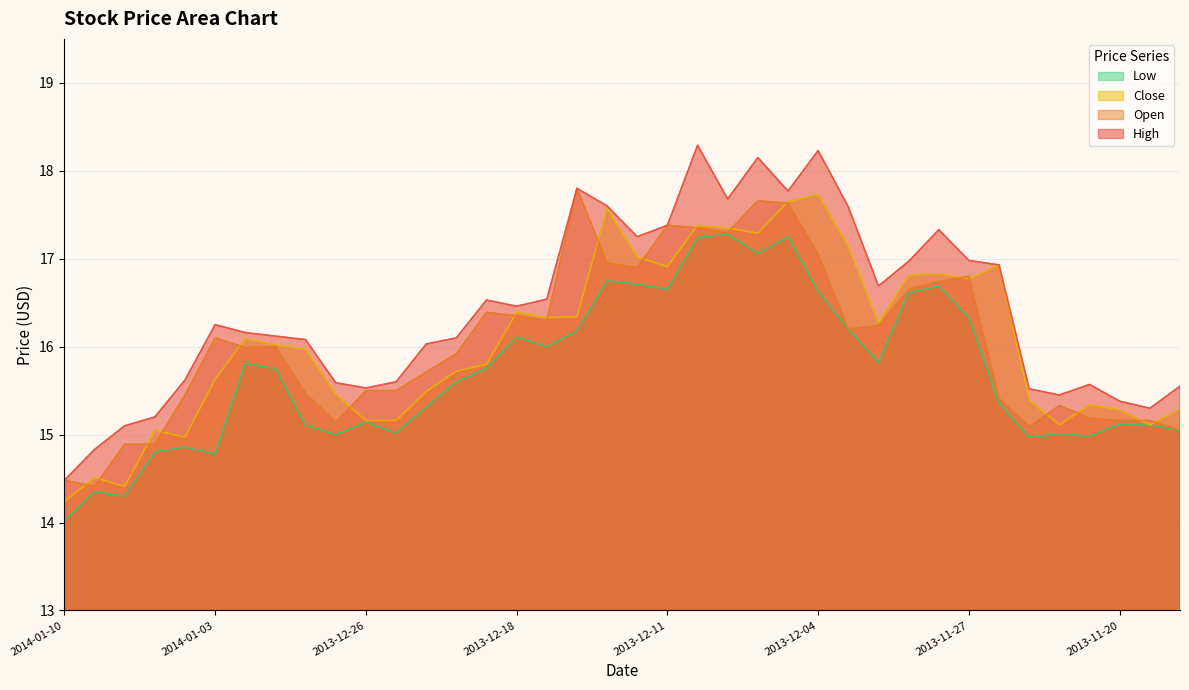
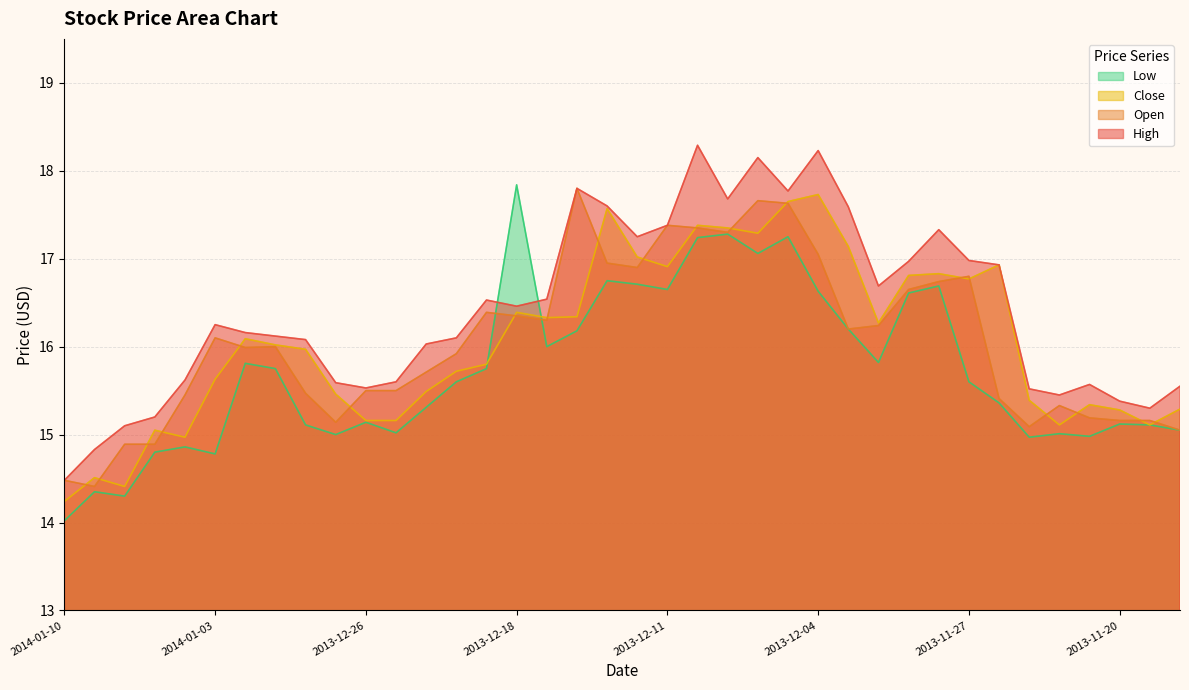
  {
    "Low": {
      "2014-01-10": 14.0,
      "2014-01-03": 14.8,
-     "2013-12-18": 16.1,
+     "2013-12-18": 17.8,
      "2013-12-11": 16.7,
      "2013-12-04": 16.6,
-     "2013-11-27": 16.3,
+     "2013-11-27": 15.6,
      "2013-11-20": 15.1
    }
  }
